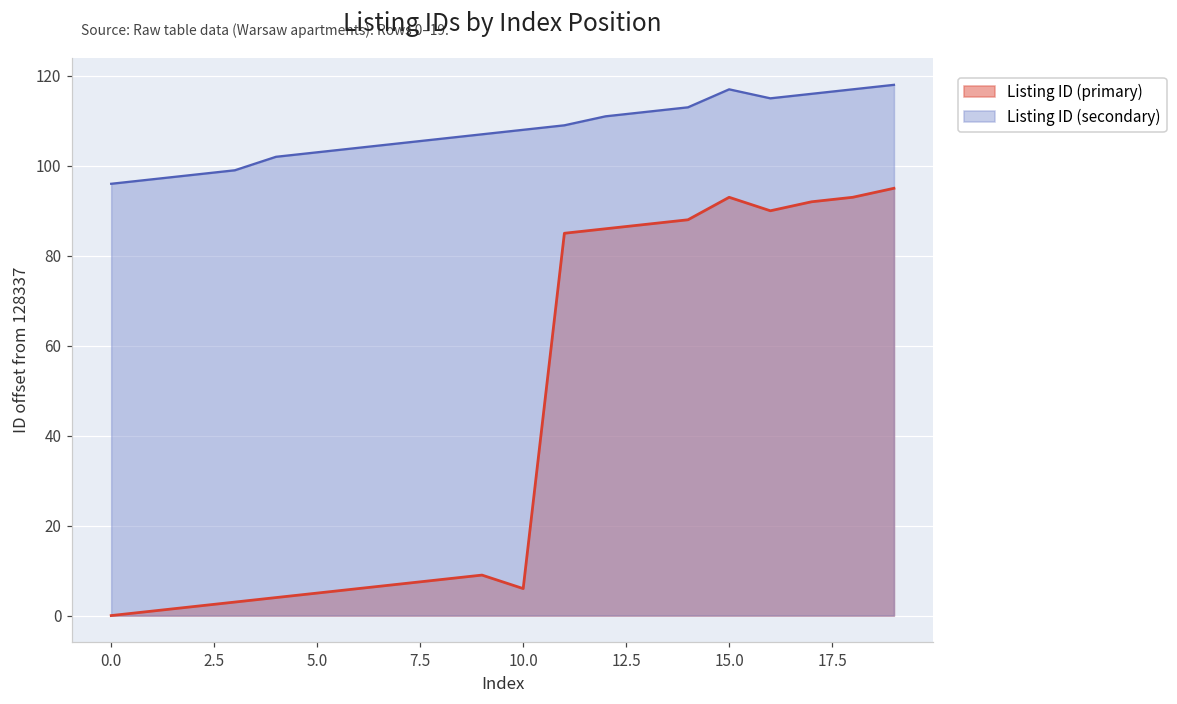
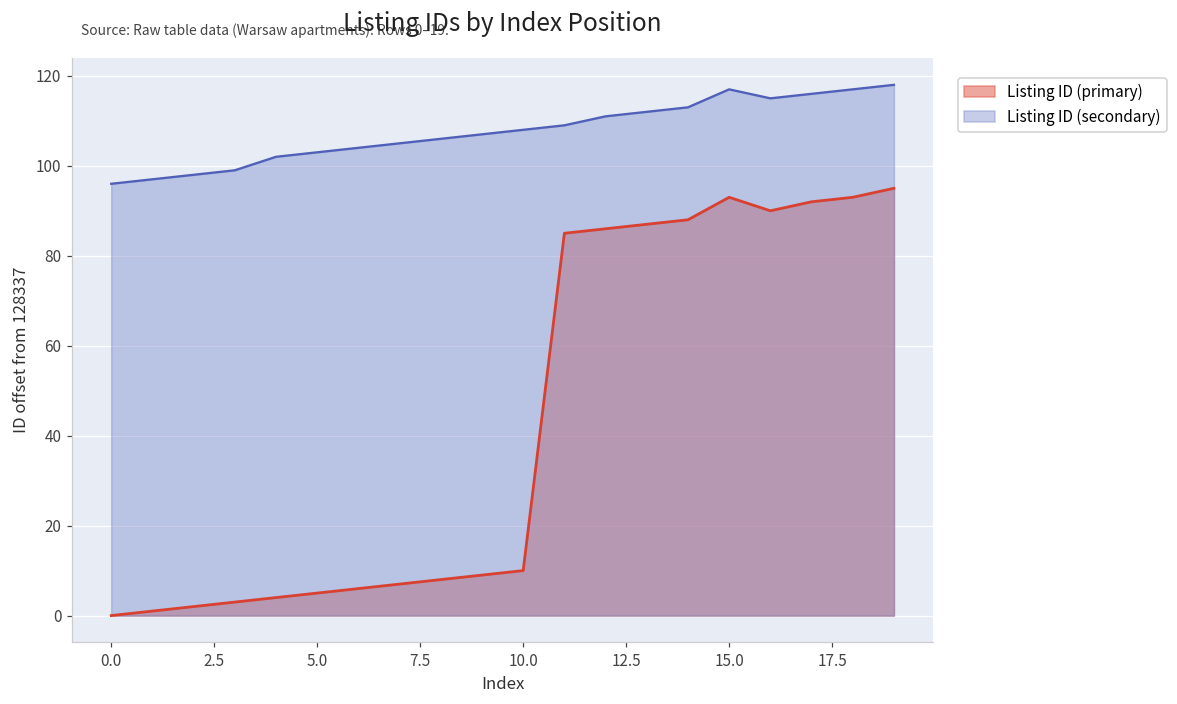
  {
    "Listing ID (primary)": {
      "0.0": 0,
      "5.0": 5,
-     "10.0": 6,
+     "10.0": 10,
      "15.0": 93
    },
    "Listing ID (secondary)": {
      "0.0": 96,
      "5.0": 103,
      "10.0": 108,
      "15.0": 117
    }
  }
